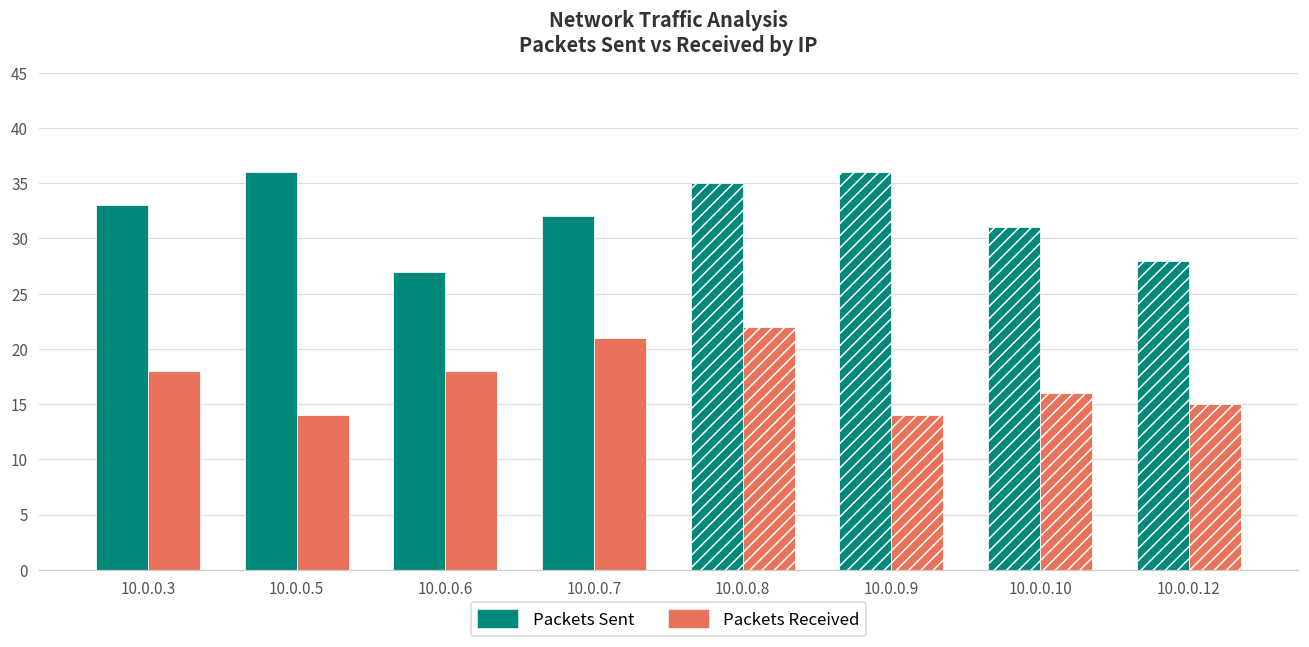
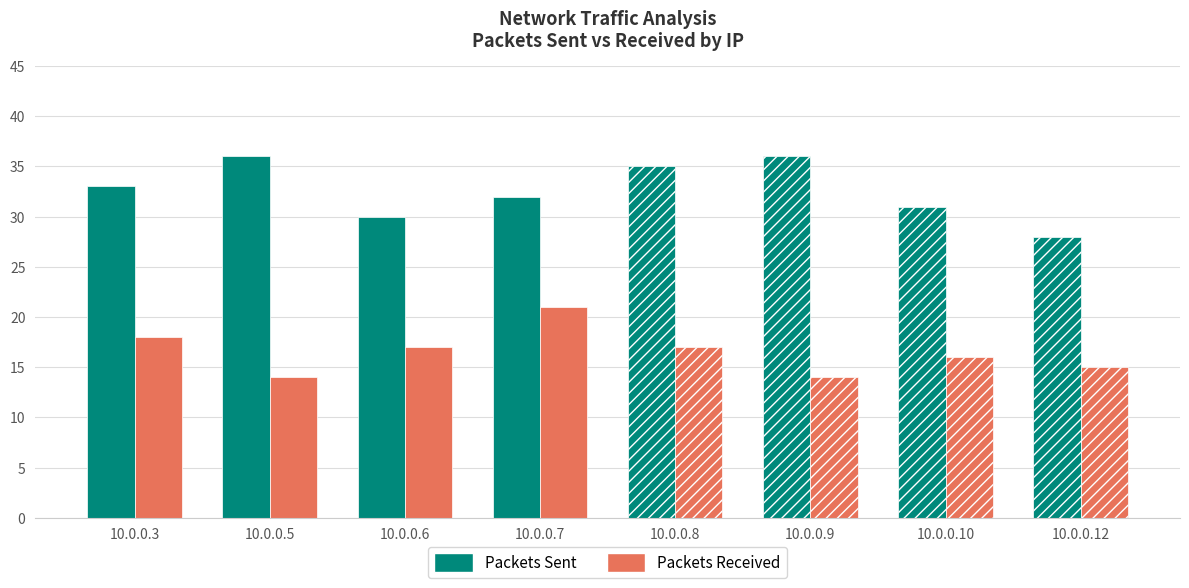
  {
    "Packets Sent": {
      "10.0.0.3": 33,
      "10.0.0.5": 36,
-     "10.0.0.6": 27,
+     "10.0.0.6": 30,
      "10.0.0.7": 32,
      "10.0.0.8": 35,
      "10.0.0.9": 36,
      "10.0.0.10": 31,
      "10.0.0.12": 28
    },
    "Packets Received": {
      "10.0.0.3": 18,
      "10.0.0.5": 14,
-     "10.0.0.6": 18,
+     "10.0.0.6": 17,
      "10.0.0.7": 21,
-     "10.0.0.8": 22,
+     "10.0.0.8": 17,
      "10.0.0.9": 14,
      "10.0.0.10": 16,
      "10.0.0.12": 15
    }
  }
